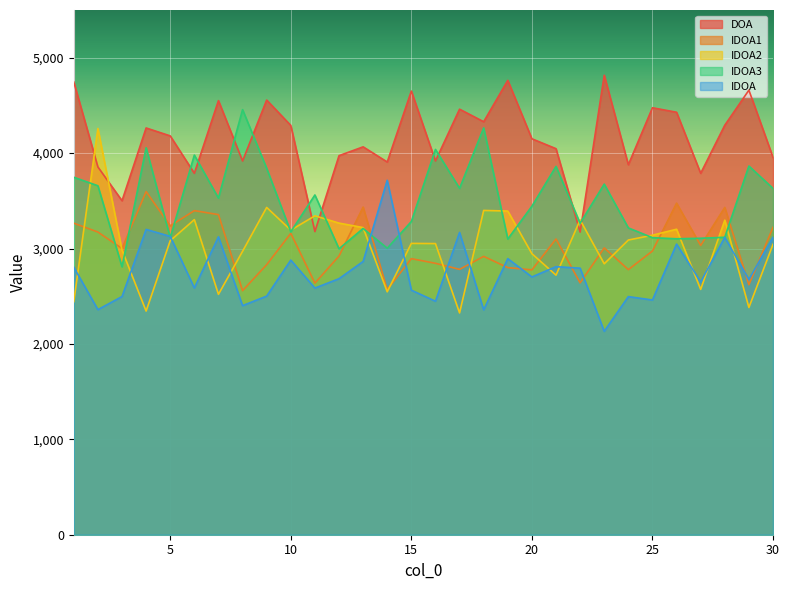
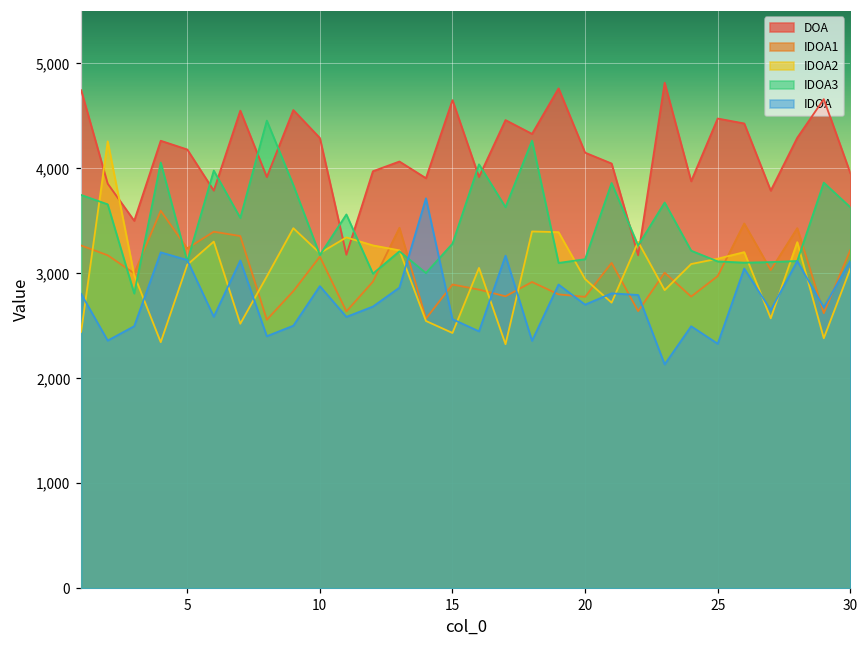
  {
    "IDOA2": {
      "5": "3,100",
-     "15": "3,100",
+     "15": "2,400",
      "20": "2,900",
      "30": "3,000"
    },
    "IDOA3": {
      "15": "3,300",
-     "20": "3,400",
+     "20": "3,100",
      "30": "3,600"
    },
    "IDOA": {
      "10": "2,900",
      "15": "2,600",
      "20": "2,700",
-     "25": "2,500",
+     "25": "2,300",
      "30": "3,100"
    }
  }
